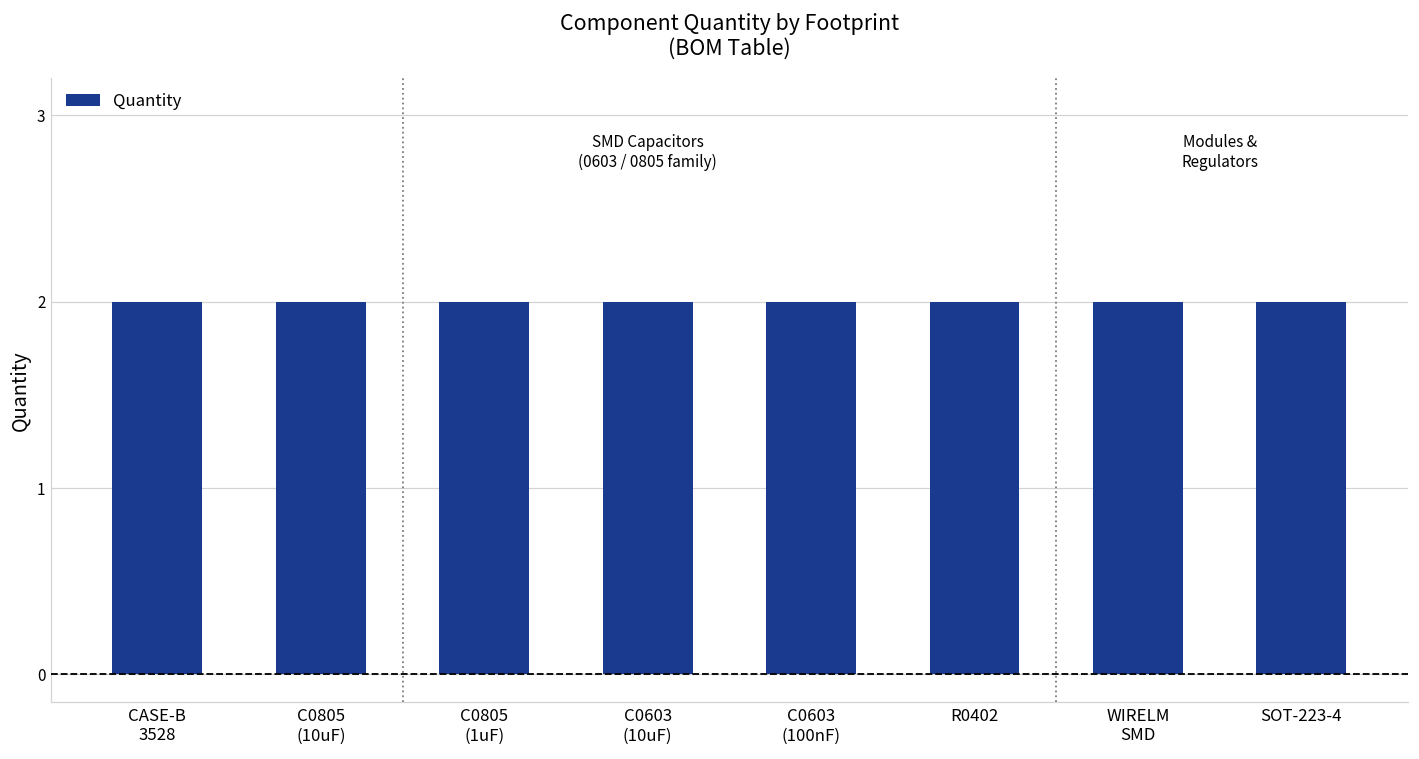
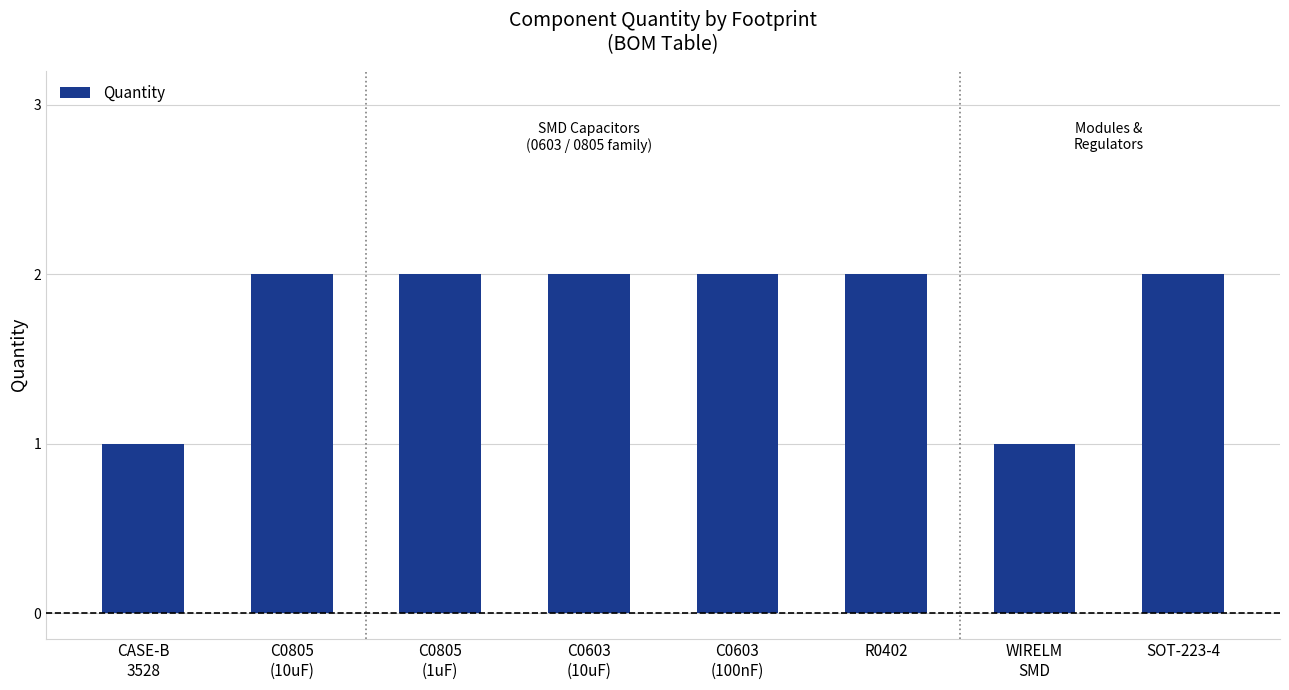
  {
-   "CASE-B 3528": 2,
+   "CASE-B 3528": 1,
    "C0805 (10uF)": 2,
    "C0805 (1uF)": 2,
    "C0603 (10uF)": 2,
    "C0603 (100nF)": 2,
    "R0402": 2,
-   "WIRELM SMD": 2,
+   "WIRELM SMD": 1,
    "SOT-223-4": 2
  }
